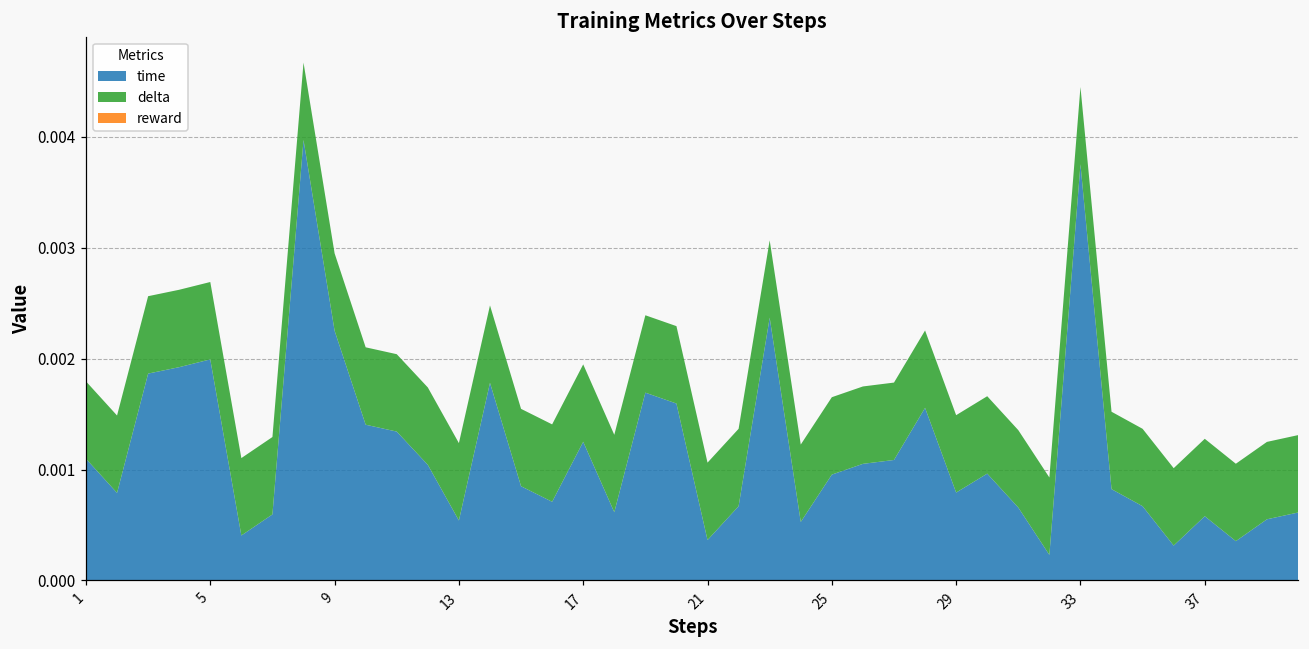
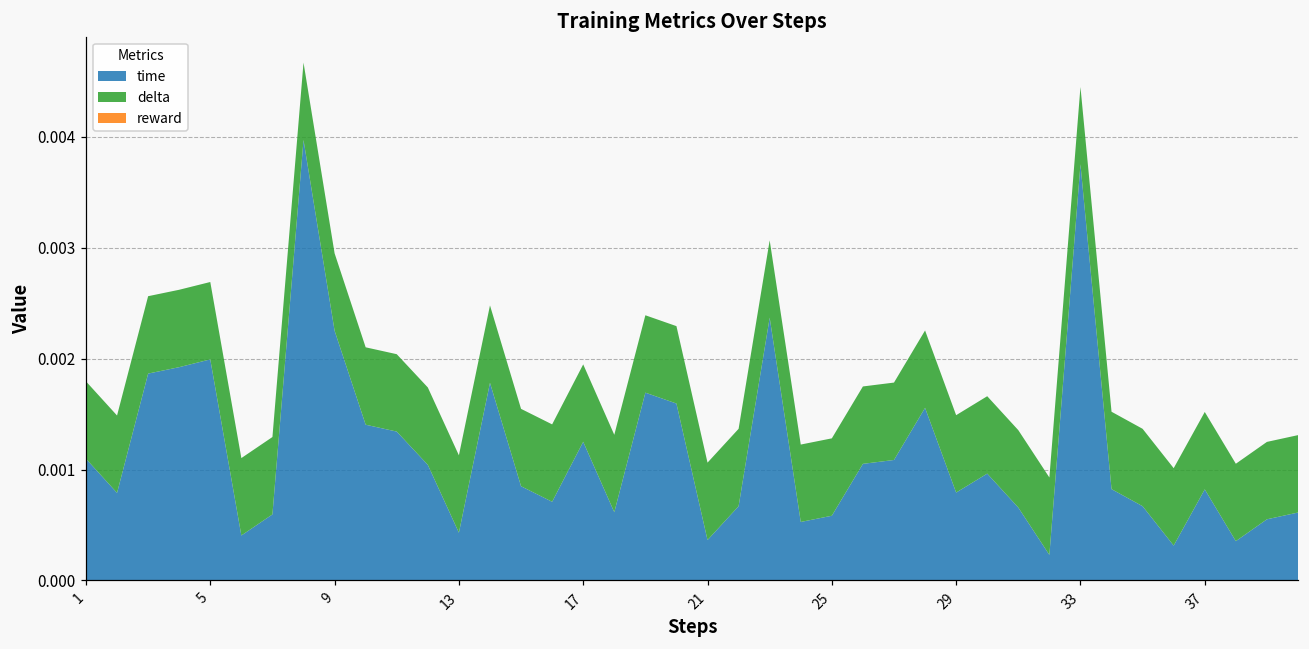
  {
    "time": {
      "1": 0.00110,
      "5": 0.00199,
      "9": 0.00225,
-     "13": 0.00054,
+     "13": 0.00043,
      "17": 0.00125,
      "21": 0.00036,
-     "25": 0.00095,
+     "25": 0.00058,
      "29": 0.00079,
      "33": 0.00375,
-     "37": 0.00058
+     "37": 0.00082
    }
  }
